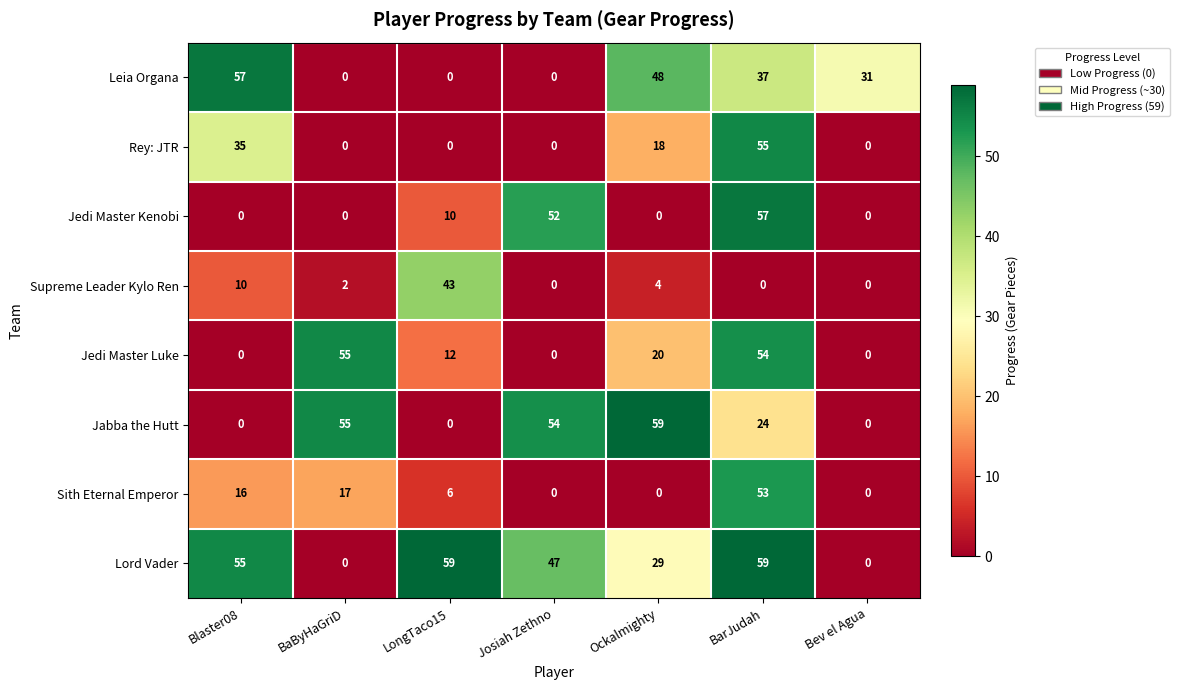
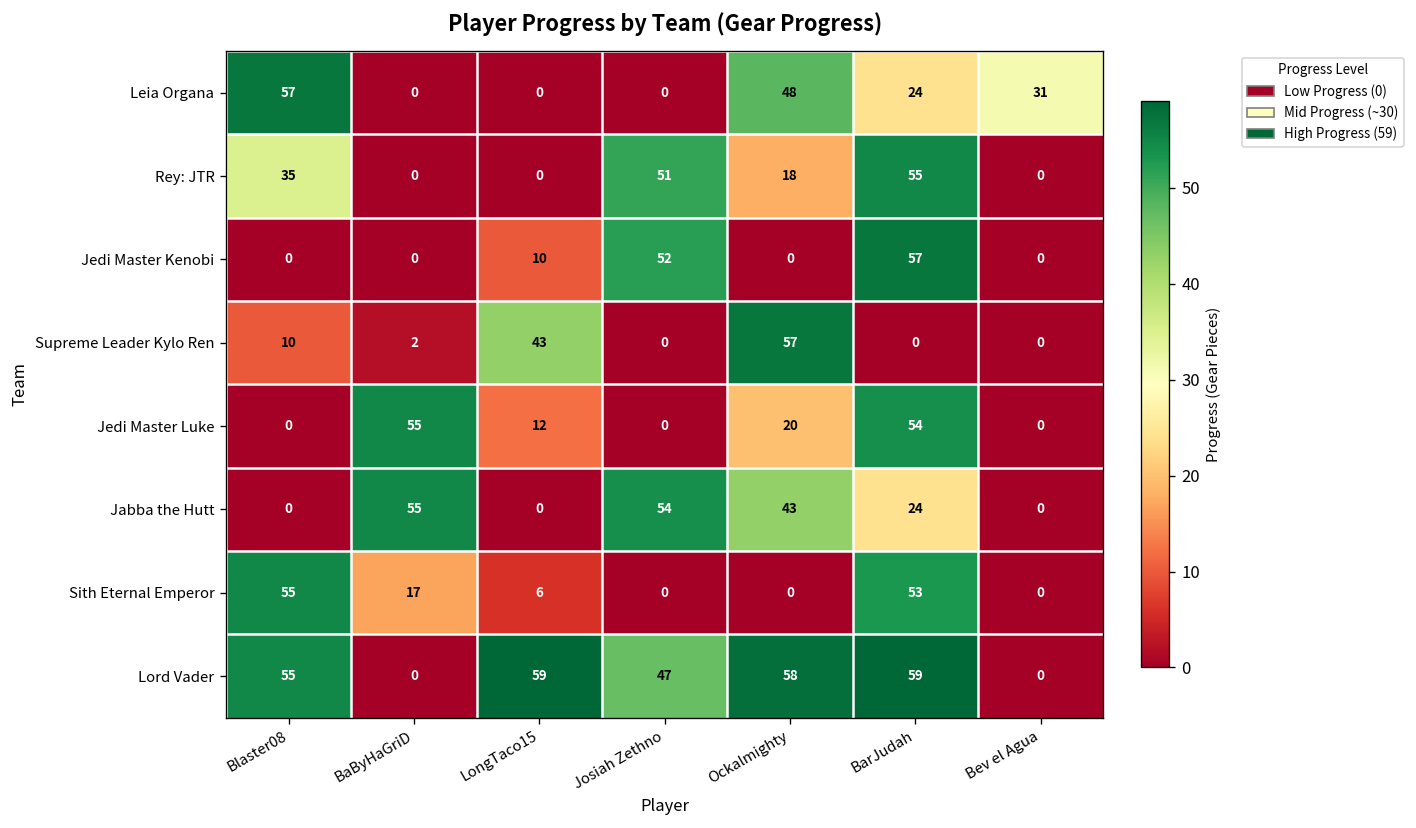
  {
    "Leia Organa": {
      "Blaster08": 57,
      "BaByHaGriD": 0,
      "LongTaco15": 0,
      "Josiah Zethno": 0,
      "Ockalmighty": 48,
-     "BarJudah": 37,
+     "BarJudah": 24,
      "Bev el Agua": 31
    },
    "Rey: JTR": {
      "Blaster08": 35,
      "BaByHaGriD": 0,
      "LongTaco15": 0,
-     "Josiah Zethno": 0,
+     "Josiah Zethno": 51,
      "Ockalmighty": 18,
      "BarJudah": 55,
      "Bev el Agua": 0
    },
    "Jedi Master Kenobi": {
      "Blaster08": 0,
      "BaByHaGriD": 0,
      "LongTaco15": 10,
      "Josiah Zethno": 52,
      "Ockalmighty": 0,
      "BarJudah": 57,
      "Bev el Agua": 0
    },
    "Supreme Leader Kylo Ren": {
      "Blaster08": 10,
      "BaByHaGriD": 2,
      "LongTaco15": 43,
      "Josiah Zethno": 0,
-     "Ockalmighty": 4,
+     "Ockalmighty": 57,
      "BarJudah": 0,
      "Bev el Agua": 0
    },
    "Jedi Master Luke": {
      "Blaster08": 0,
      "BaByHaGriD": 55,
      "LongTaco15": 12,
      "Josiah Zethno": 0,
      "Ockalmighty": 20,
      "BarJudah": 54,
      "Bev el Agua": 0
    },
    "Jabba the Hutt": {
      "Blaster08": 0,
      "BaByHaGriD": 55,
      "LongTaco15": 0,
      "Josiah Zethno": 54,
-     "Ockalmighty": 59,
+     "Ockalmighty": 43,
      "BarJudah": 24,
      "Bev el Agua": 0
    },
    "Sith Eternal Emperor": {
-     "Blaster08": 16,
+     "Blaster08": 55,
      "BaByHaGriD": 17,
      "LongTaco15": 6,
      "Josiah Zethno": 0,
      "Ockalmighty": 0,
      "BarJudah": 53,
      "Bev el Agua": 0
    },
    "Lord Vader": {
      "Blaster08": 55,
      "BaByHaGriD": 0,
      "LongTaco15": 59,
      "Josiah Zethno": 47,
-     "Ockalmighty": 29,
+     "Ockalmighty": 58,
      "BarJudah": 59,
      "Bev el Agua": 0
    }
  }
